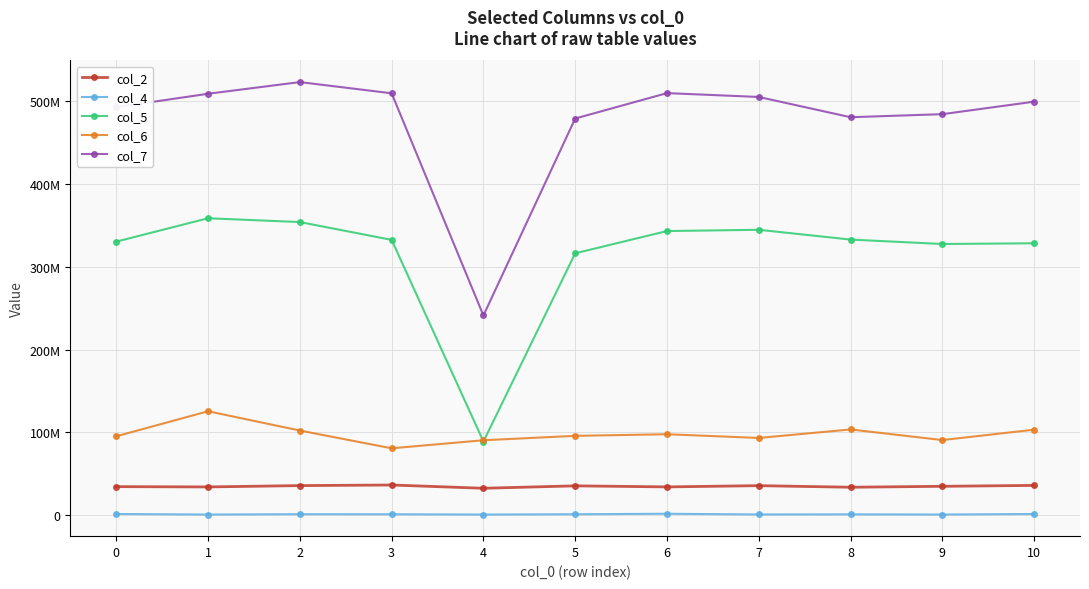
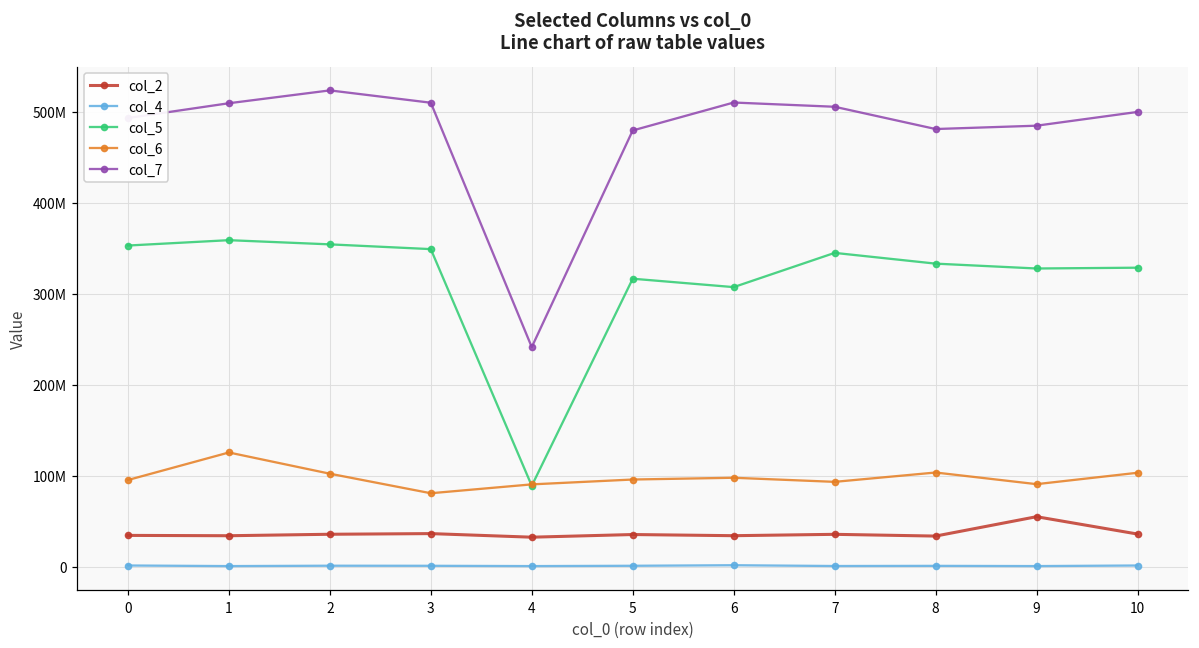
  {
    "col_2": {
      "0": 30000000,
      "1": 30000000,
      "2": 40000000,
      "3": 40000000,
      "4": 30000000,
      "5": 40000000,
      "6": 30000000,
      "7": 40000000,
      "8": 30000000,
-     "9": 30000000,
+     "9": 60000000,
      "10": 40000000
    },
    "col_4": {
      "0": 0,
      "1": 0,
      "2": 0,
      "3": 0,
      "4": 0,
      "5": 0,
      "6": 0,
      "7": 0,
      "8": 0,
      "9": 0,
      "10": 0
    },
    "col_5": {
-     "0": 330000000,
+     "0": 350000000,
      "1": 360000000,
      "2": 350000000,
-     "3": 330000000,
+     "3": 350000000,
      "5": 320000000,
-     "6": 340000000,
+     "6": 310000000,
      "7": 340000000,
      "8": 330000000,
      "9": 330000000,
      "10": 330000000
    },
    "col_6": {
      "0": 100000000,
      "1": 130000000,
      "2": 100000000,
      "3": 80000000,
      "5": 100000000,
      "6": 100000000,
      "7": 90000000,
      "8": 100000000,
      "9": 90000000,
      "10": 100000000
    },
    "col_7": {
      "1": 510000000,
      "2": 520000000,
      "3": 510000000,
      "4": 240000000,
      "5": 480000000,
      "6": 510000000,
      "7": 510000000,
      "8": 480000000,
      "9": 480000000,
      "10": 500000000
    }
  }
